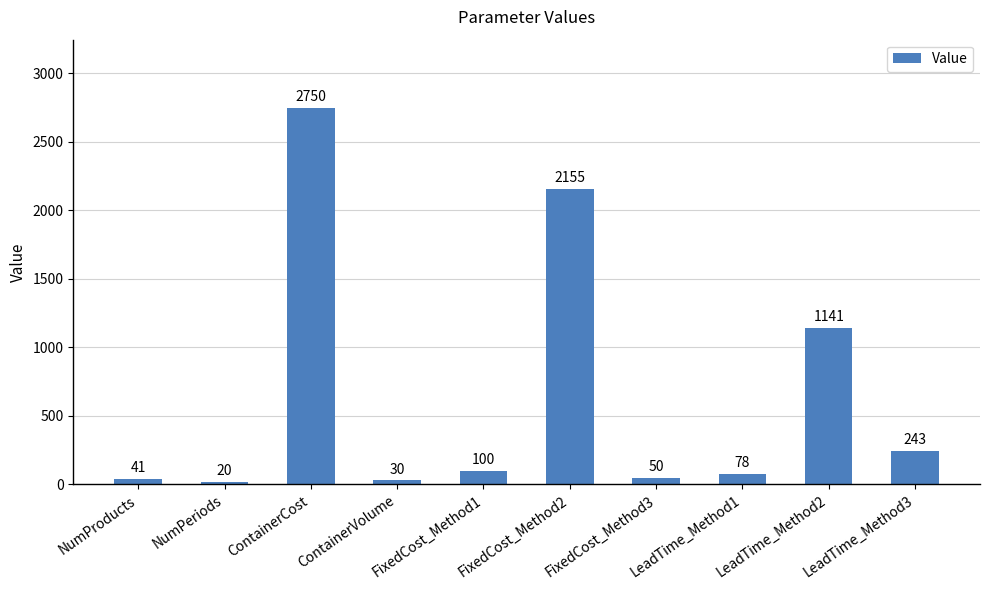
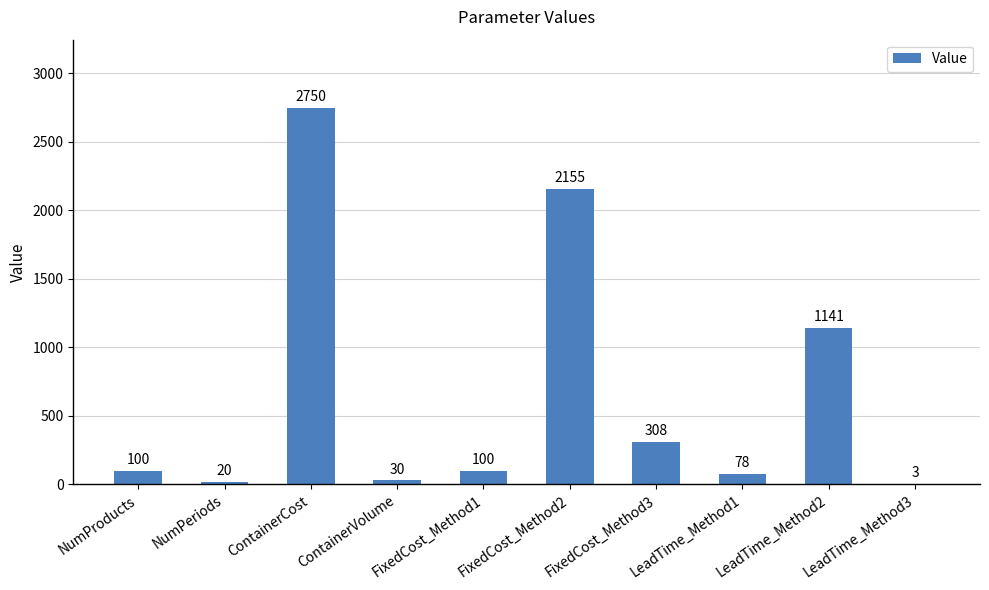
  {
-   "NumProducts": 41,
+   "NumProducts": 100,
    "NumPeriods": 20,
    "ContainerCost": 2750,
    "ContainerVolume": 30,
    "FixedCost_Method1": 100,
    "FixedCost_Method2": 2155,
-   "FixedCost_Method3": 50,
+   "FixedCost_Method3": 308,
    "LeadTime_Method1": 78,
    "LeadTime_Method2": 1141,
-   "LeadTime_Method3": 243
+   "LeadTime_Method3": 3
  }
